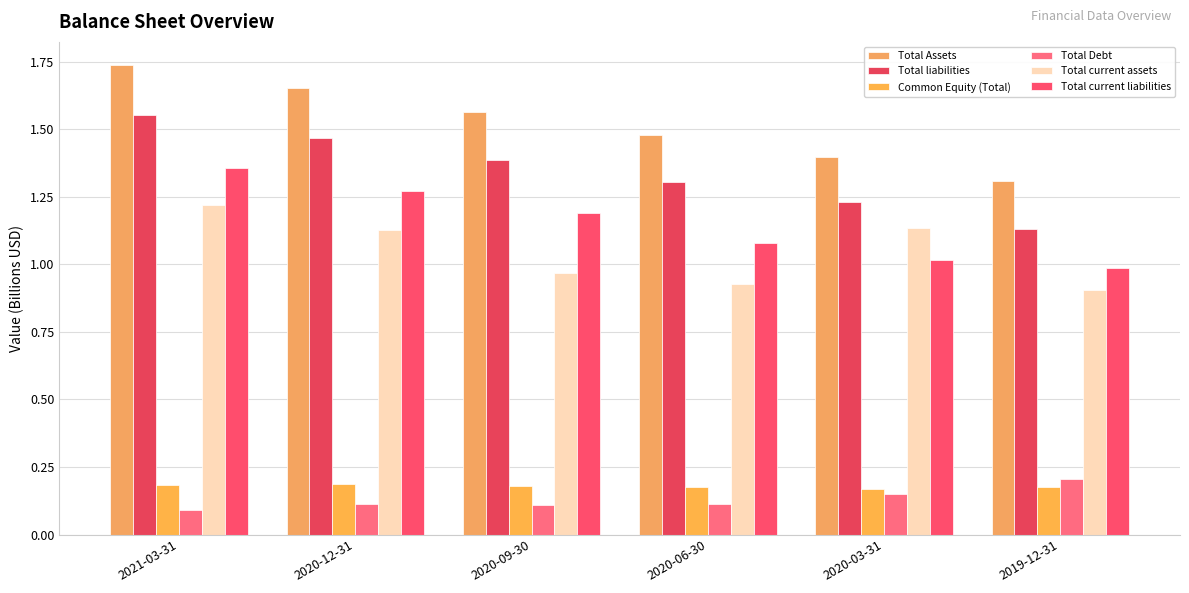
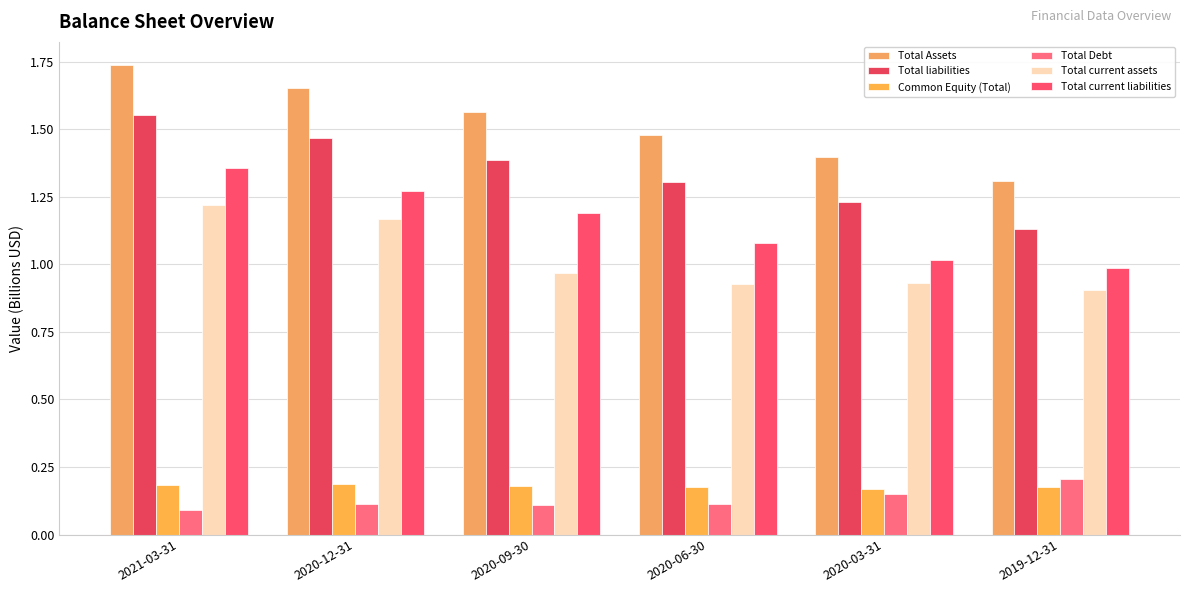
  {
    "Total current assets": {
      "2021-03-31": 1.22,
-     "2020-12-31": 1.13,
+     "2020-12-31": 1.17,
      "2020-09-30": 0.97,
      "2020-06-30": 0.93,
-     "2020-03-31": 1.14,
+     "2020-03-31": 0.93,
      "2019-12-31": 0.90
    }
  }
